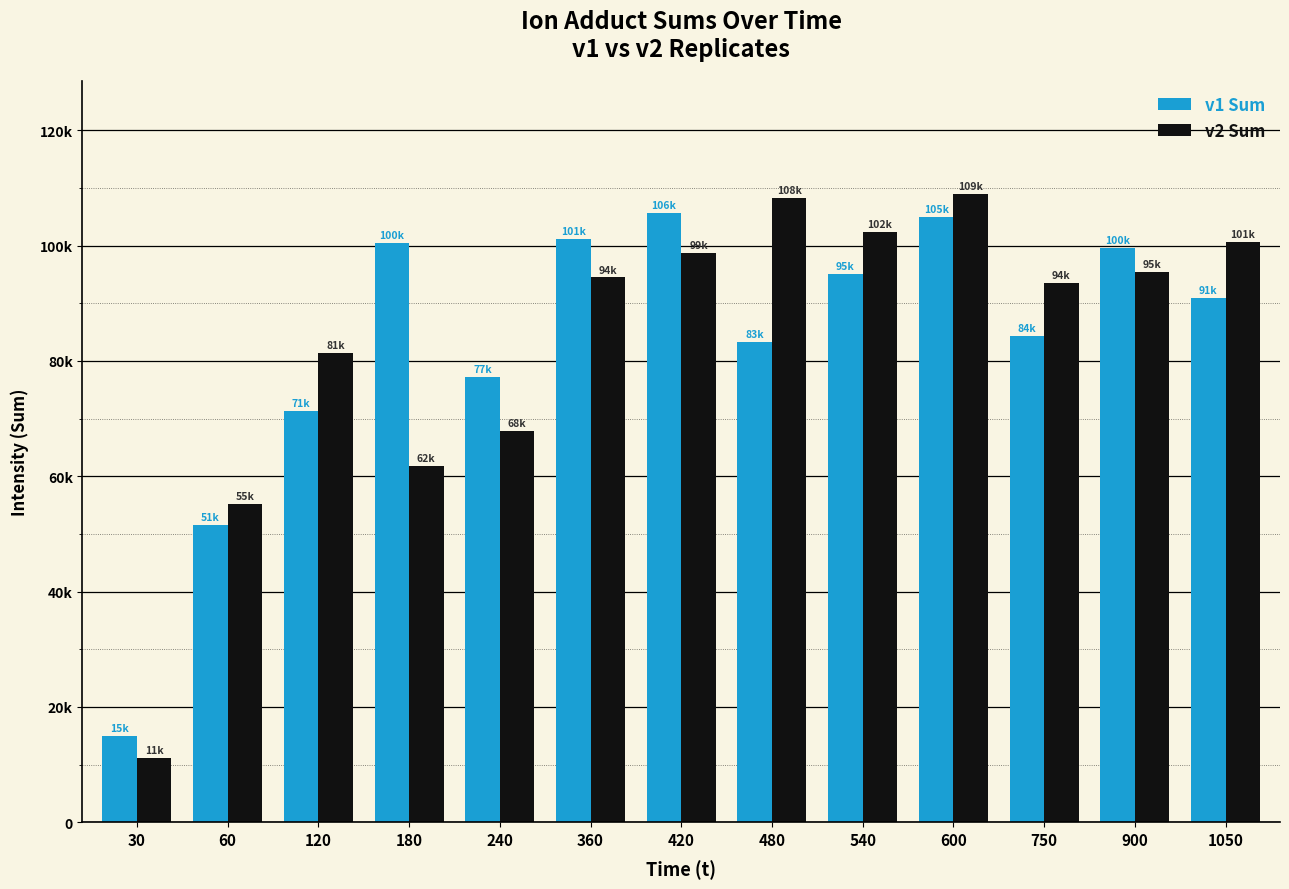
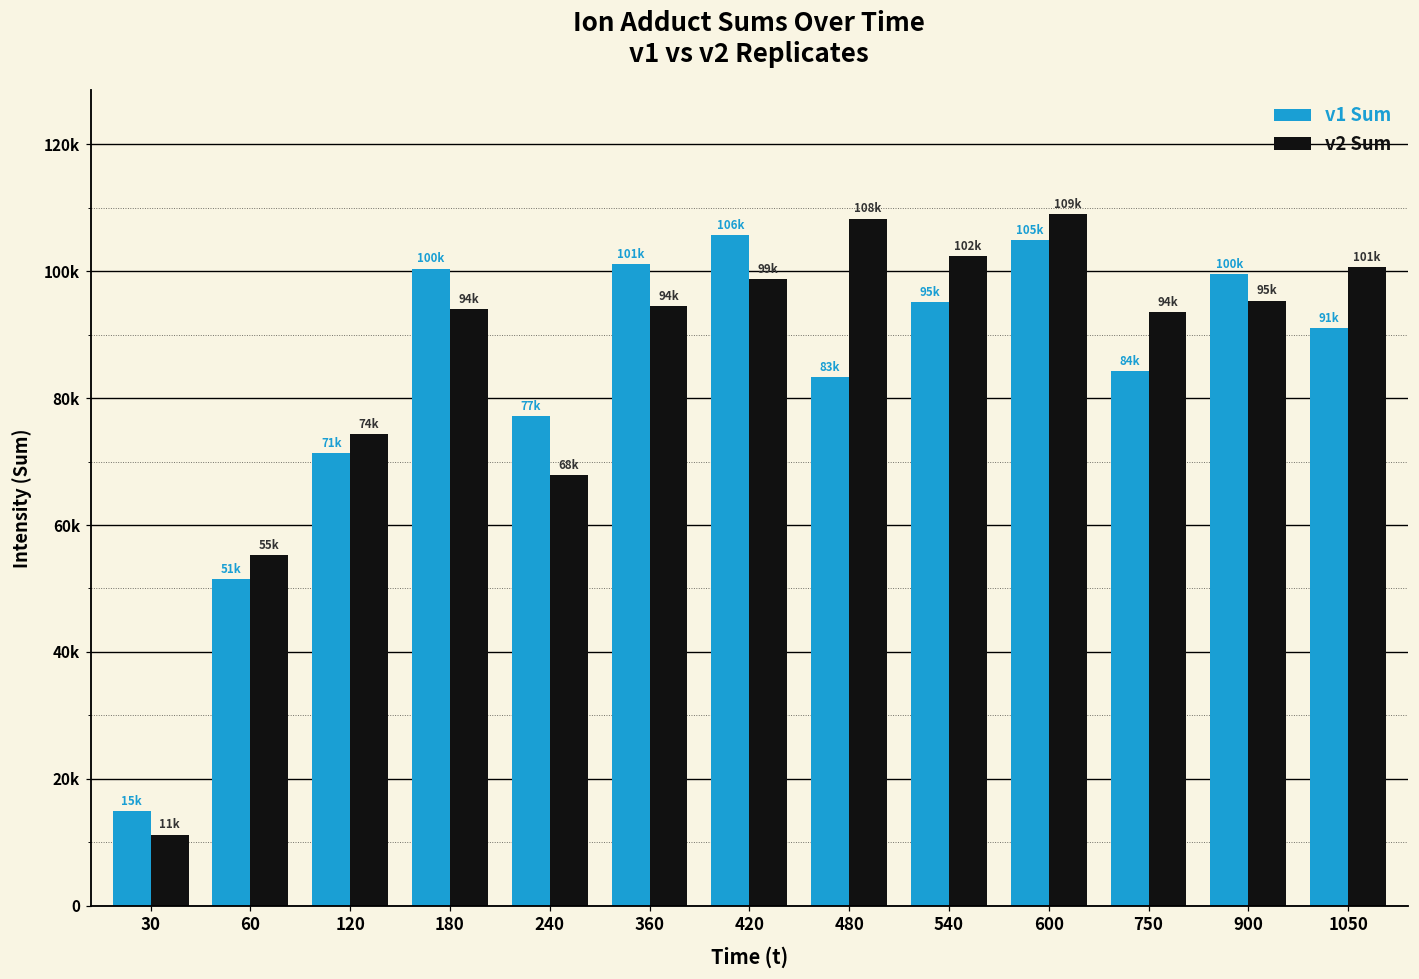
  {
    "v1 Sum": {
      "30": "15k",
      "60": "51k",
      "120": "71k",
      "180": "100k",
      "240": "77k",
      "360": "101k",
      "420": "106k",
      "480": "83k",
      "540": "95k",
      "600": "105k",
      "750": "84k",
      "900": "100k",
      "1050": "91k"
    },
    "v2 Sum": {
      "30": "11k",
      "60": "55k",
-     "120": "81k",
-     "180": "62k",
+     "120": "74k",
+     "180": "94k",
      "240": "68k",
      "360": "94k",
      "420": "99k",
      "480": "108k",
      "540": "102k",
      "600": "109k",
      "750": "94k",
      "900": "95k",
      "1050": "101k"
    }
  }
